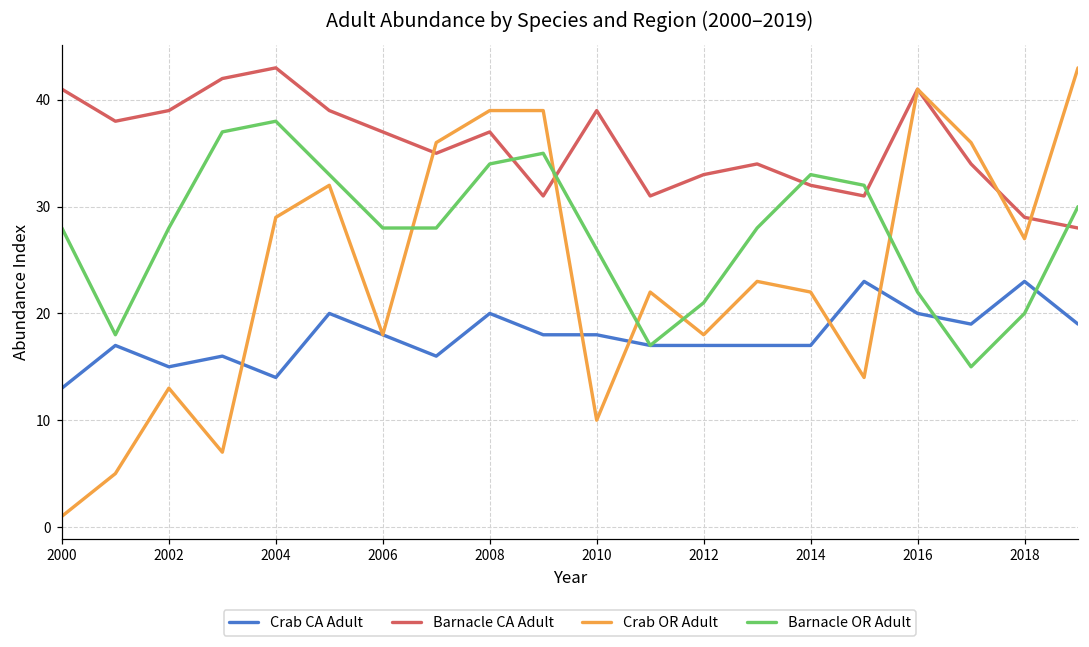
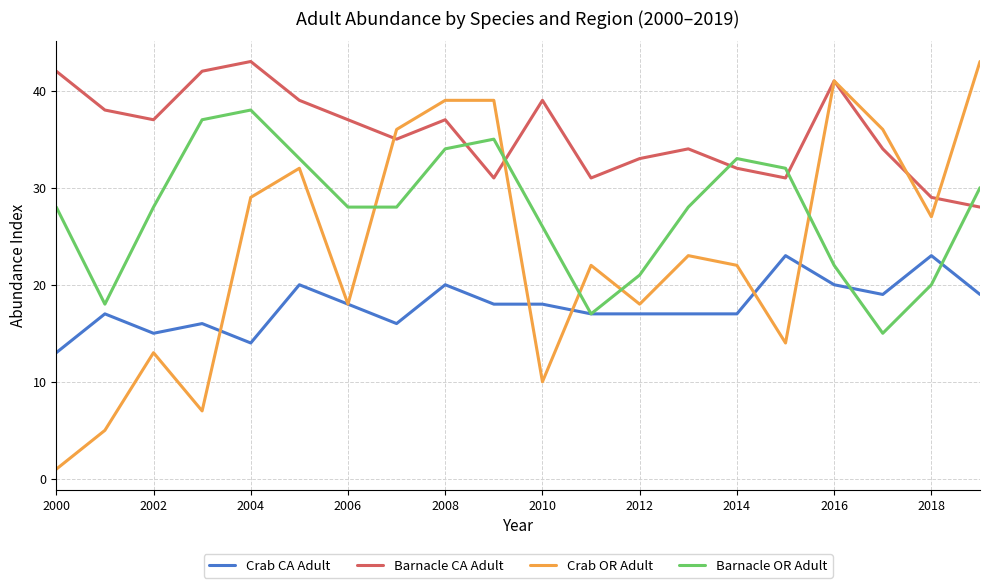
  {
    "Crab CA Adult": {
      "2000": 13,
      "2002": 15,
      "2004": 14,
      "2008": 20,
      "2010": 18,
      "2012": 17,
      "2014": 17,
      "2016": 20,
      "2018": 23
    },
    "Barnacle CA Adult": {
-     "2000": 41,
-     "2002": 39,
+     "2000": 42,
+     "2002": 37,
      "2004": 43,
      "2006": 37,
      "2008": 37,
      "2010": 39,
      "2012": 33,
      "2014": 32,
      "2018": 29
    },
    "Crab OR Adult": {
      "2000": 1,
      "2002": 13,
      "2004": 29,
      "2008": 39,
      "2010": 10,
      "2012": 18,
      "2014": 22,
      "2018": 27
    },
    "Barnacle OR Adult": {
      "2000": 28,
      "2002": 28,
      "2004": 38,
      "2006": 28,
      "2008": 34,
      "2010": 26,
      "2012": 21,
      "2014": 33,
      "2016": 22,
      "2018": 20
    }
  }
